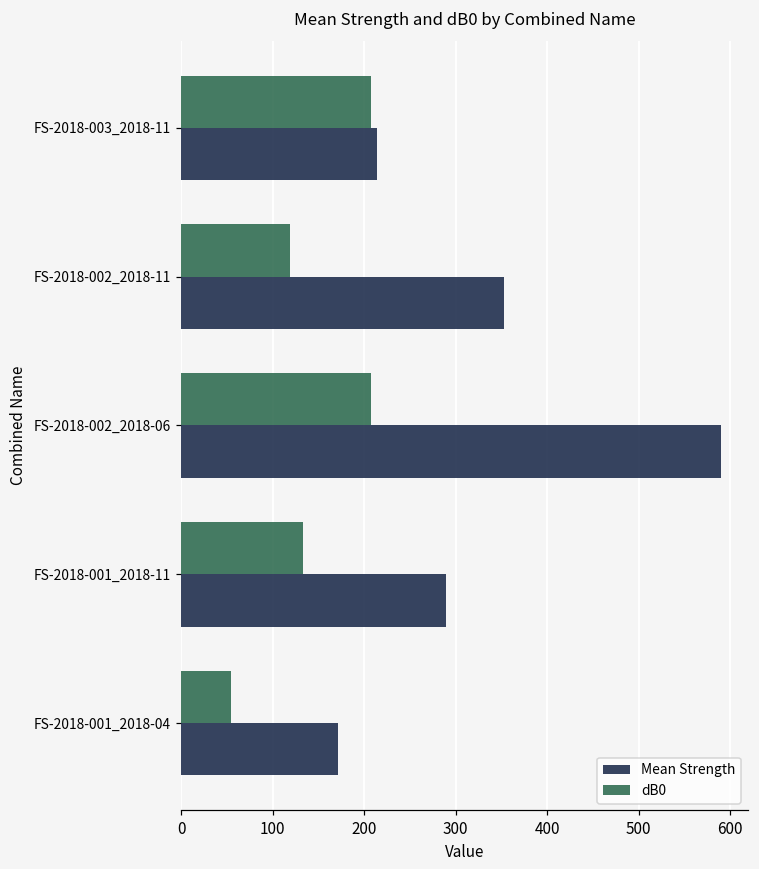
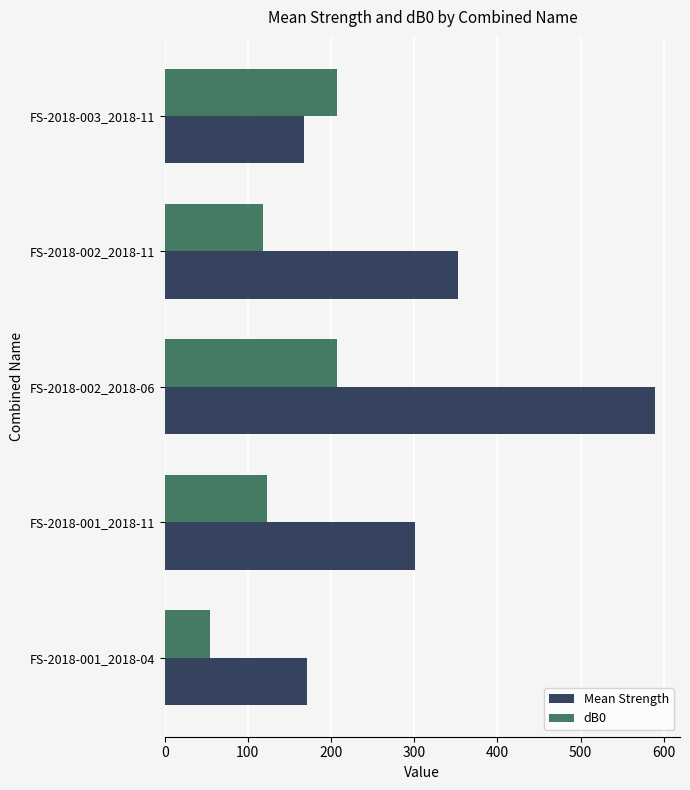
  {
    "Mean Strength": {
-     "FS-2018-003_2018-11": 210,
+     "FS-2018-003_2018-11": 170,
      "FS-2018-002_2018-11": 350,
      "FS-2018-002_2018-06": 590,
-     "FS-2018-001_2018-11": 290,
+     "FS-2018-001_2018-11": 300,
      "FS-2018-001_2018-04": 170
    },
    "dB0": {
      "FS-2018-003_2018-11": 210,
      "FS-2018-002_2018-11": 120,
      "FS-2018-002_2018-06": 210,
-     "FS-2018-001_2018-11": 130,
+     "FS-2018-001_2018-11": 120,
      "FS-2018-001_2018-04": 50
    }
  }
